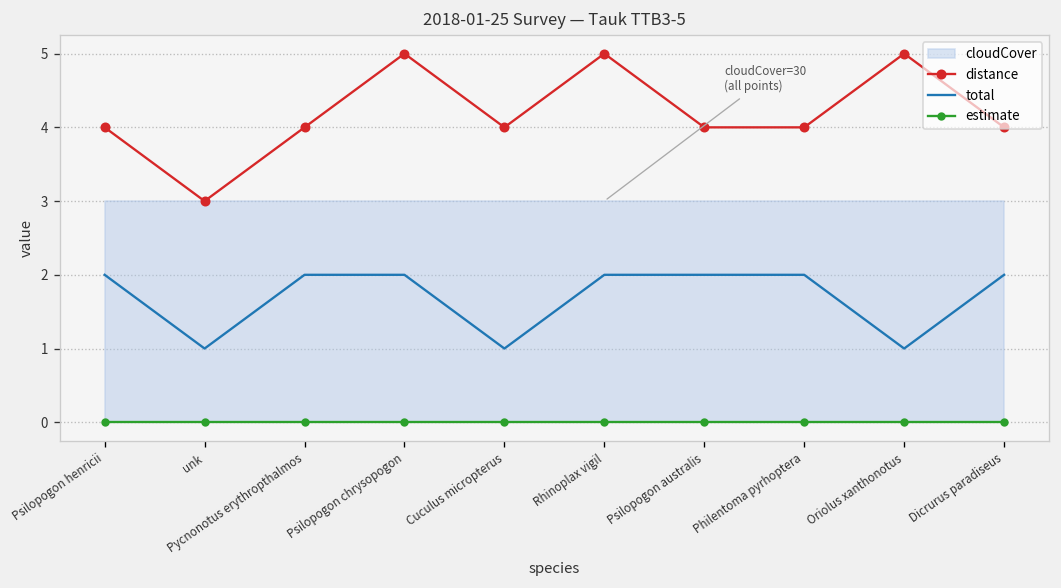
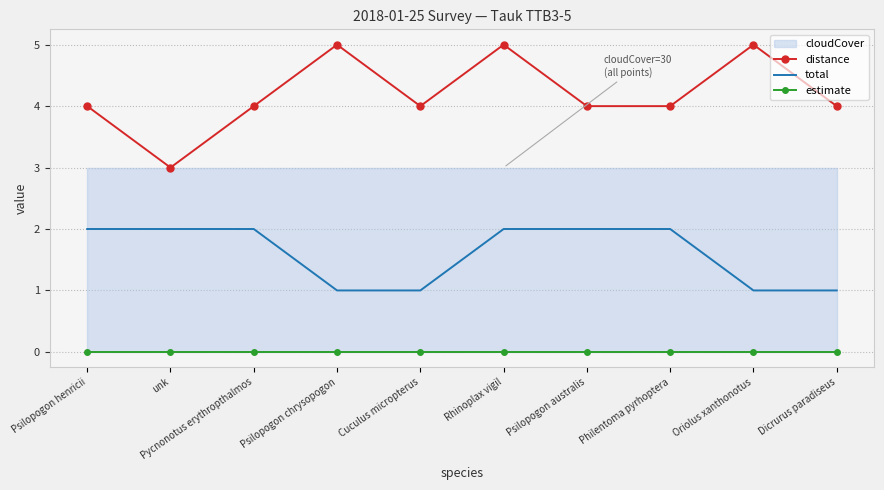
  {
    "distance": {
      "Psilopogon henricii": 4,
      "Pycnonotus erythropthalmos": 4,
      "Psilopogon chrysopogon": 5,
      "Cuculus micropterus": 4,
      "Rhinoplax vigil": 5,
      "Oriolus xanthonotus": 5,
      "Dicrurus paradiseus": 4
    },
    "cloudCover": {
      "Psilopogon henricii": 3,
      "Pycnonotus erythropthalmos": 3,
      "Psilopogon chrysopogon": 3,
      "Cuculus micropterus": 3,
      "Rhinoplax vigil": 3,
      "Psilopogon australis": 3,
      "Philentoma pyrhoptera": 3,
      "Oriolus xanthonotus": 3,
      "Dicrurus paradiseus": 3
    },
    "total": {
      "Psilopogon henricii": 2,
-     "unk": 1,
+     "unk": 2,
      "Pycnonotus erythropthalmos": 2,
-     "Psilopogon chrysopogon": 2,
+     "Psilopogon chrysopogon": 1,
      "Cuculus micropterus": 1,
      "Rhinoplax vigil": 2,
      "Psilopogon australis": 2,
      "Philentoma pyrhoptera": 2,
      "Oriolus xanthonotus": 1,
-     "Dicrurus paradiseus": 2
+     "Dicrurus paradiseus": 1
    },
    "estimate": {
      "Psilopogon henricii": 0,
      "unk": 0,
      "Pycnonotus erythropthalmos": 0,
      "Psilopogon chrysopogon": 0,
      "Cuculus micropterus": 0,
      "Rhinoplax vigil": 0,
      "Psilopogon australis": 0,
      "Philentoma pyrhoptera": 0,
      "Oriolus xanthonotus": 0,
      "Dicrurus paradiseus": 0
    }
  }
